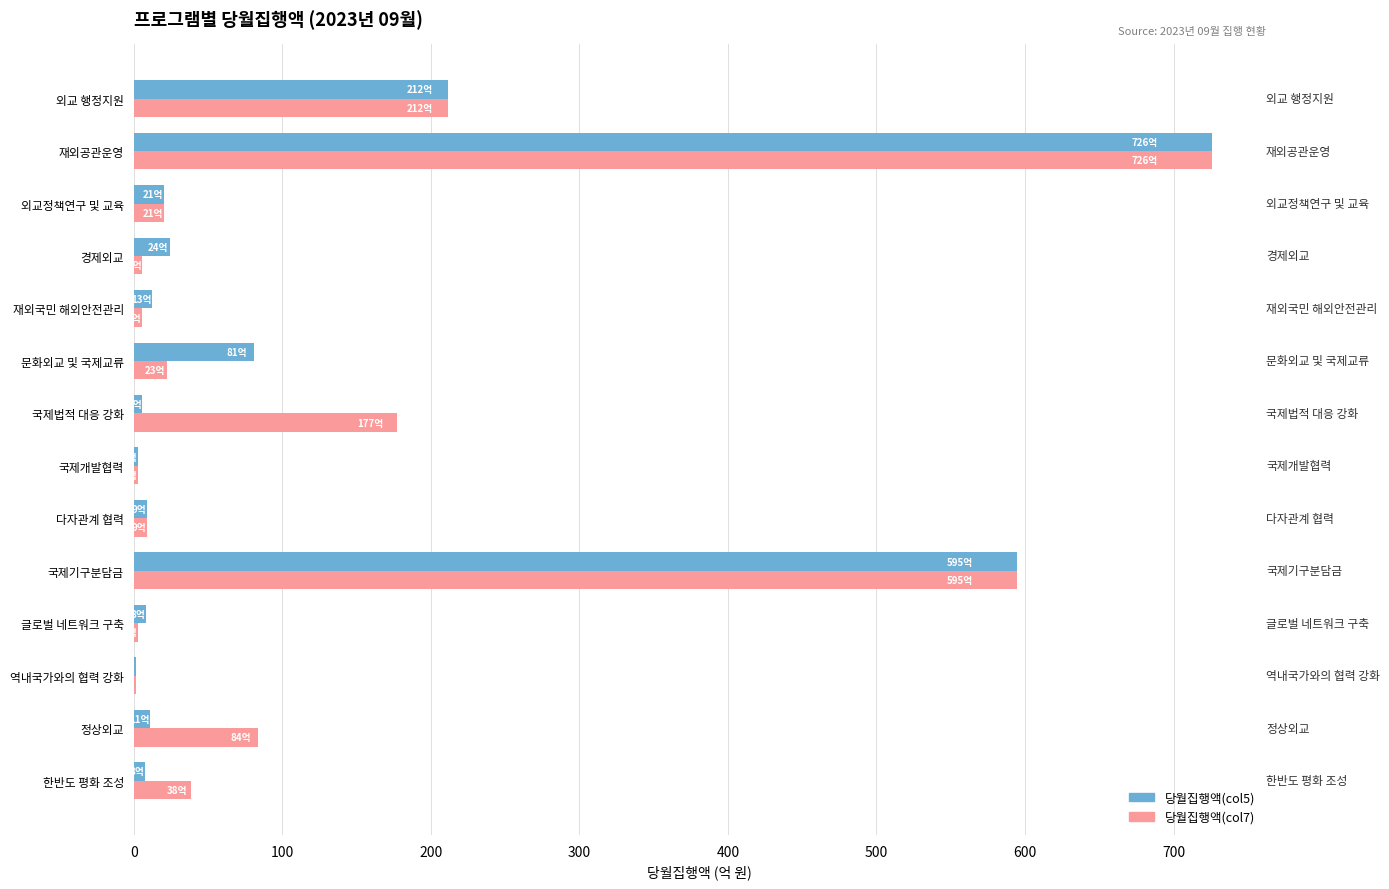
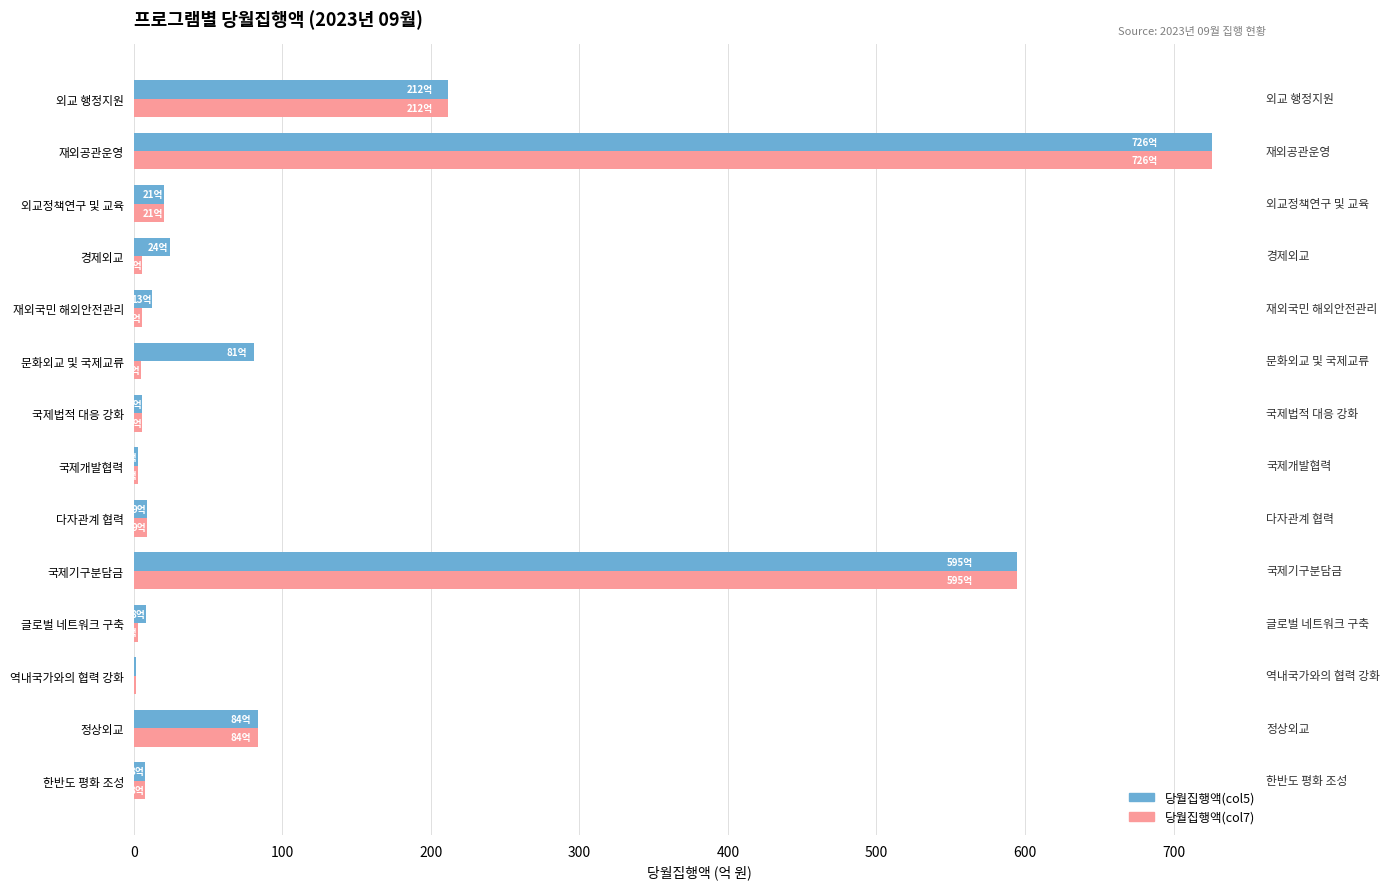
  {
    "당월집행액(col5)": {
      "외교 행정지원": "212억",
      "재외공관운영": "726억",
      "외교정책연구 및 교육": "21억",
      "경제외교": "24억",
      "재외국민 해외안전관리": "13억",
      "문화외교 및 국제교류": "81억",
      "다자관계 협력": "9억",
      "국제기구분담금": "595억",
      "글로벌 네트워크 구축": "8억",
-     "정상외교": "11억",
+     "정상외교": "84억",
      "한반도 평화 조성": "8억"
    },
    "당월집행액(col7)": {
      "외교 행정지원": "212억",
      "재외공관운영": "726억",
      "외교정책연구 및 교육": "21억",
-     "문화외교 및 국제교류": "23",
-     "국제법적 대응 강화": "177",
+     "문화외교 및 국제교류": "5",
+     "국제법적 대응 강화": "6",
      "다자관계 협력": "9억",
      "국제기구분담금": "595억",
      "정상외교": "84억",
-     "한반도 평화 조성": "38억"
+     "한반도 평화 조성": "8억"
    }
  }
